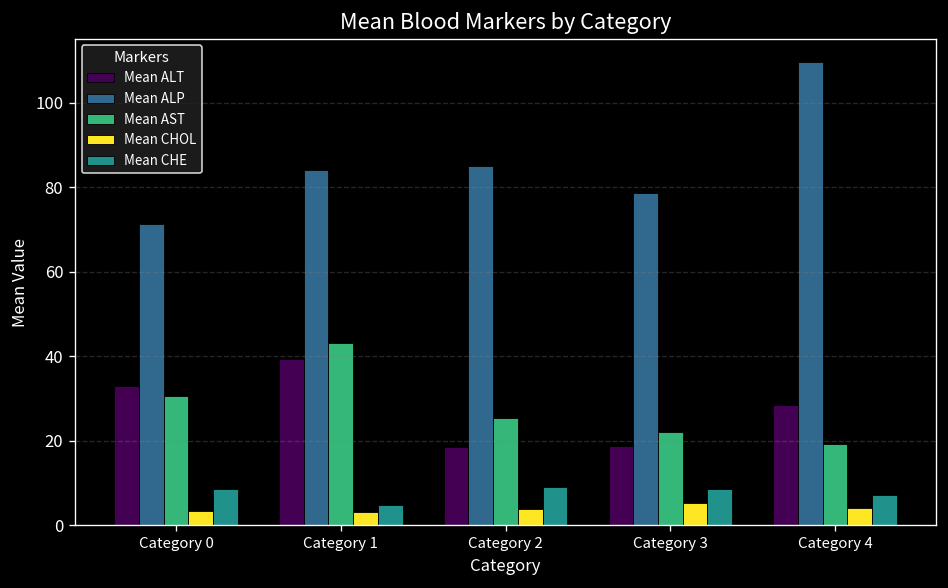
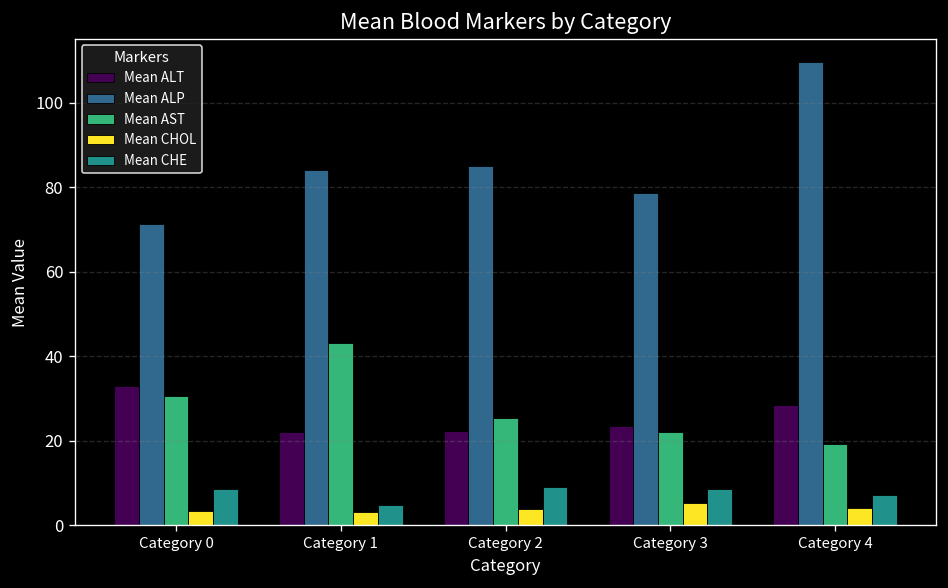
  {
    "Mean ALT": {
      "Category 0": 33,
-     "Category 1": 39,
-     "Category 2": 18,
-     "Category 3": 19,
+     "Category 1": 22,
+     "Category 2": 22,
+     "Category 3": 24,
      "Category 4": 28
    },
    "Mean CHOL": {
      "Category 0": 3,
      "Category 1": 3,
      "Category 2": 4,
      "Category 3": 5,
      "Category 4": 4
    }
  }
